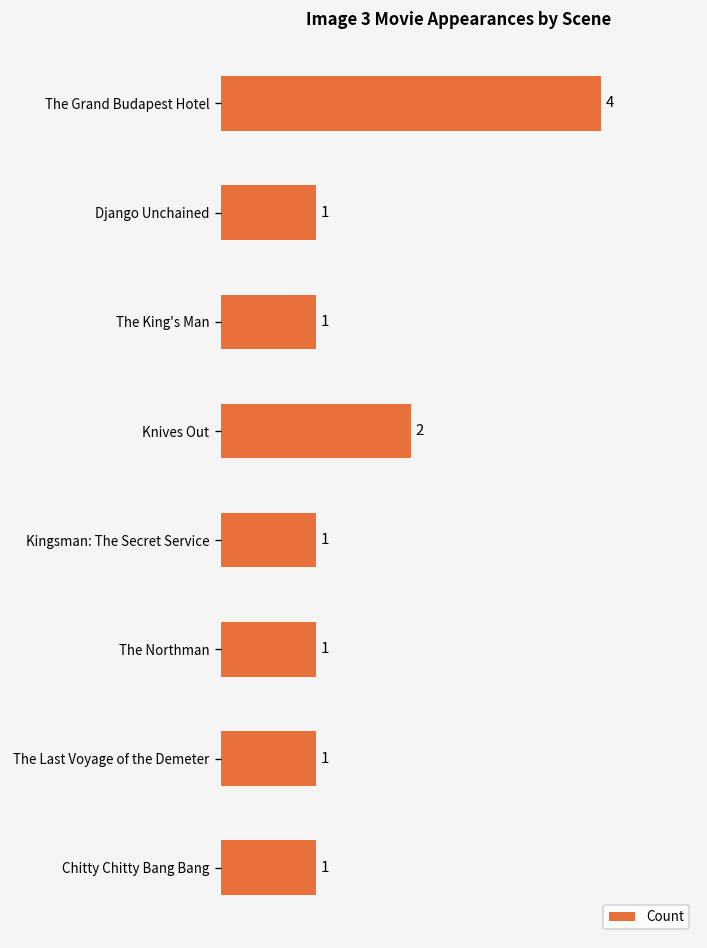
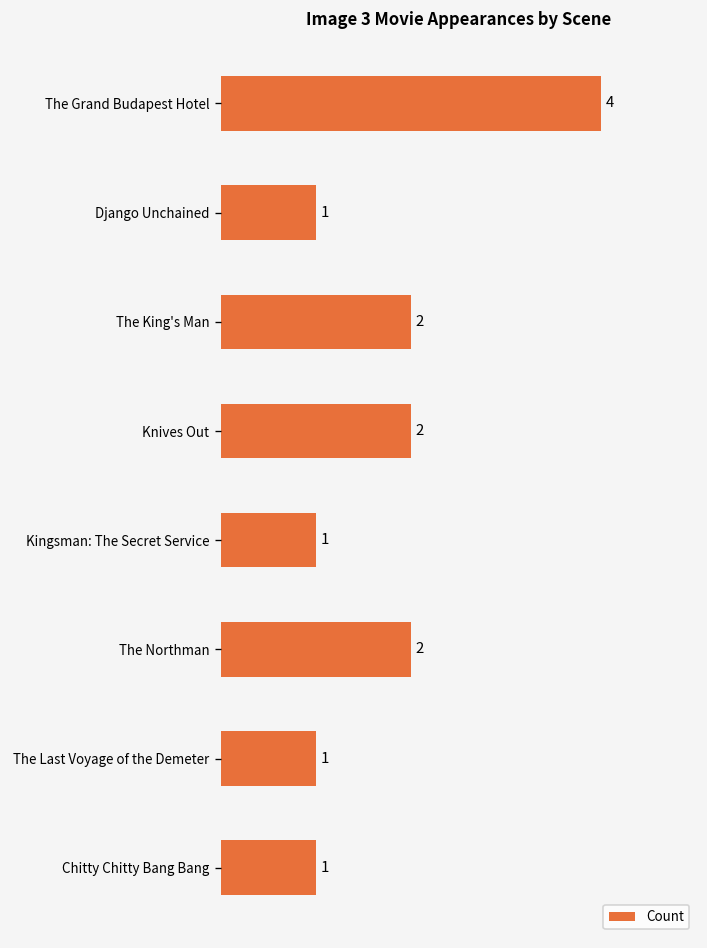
  {
    "The Grand Budapest Hotel": 4,
    "Django Unchained": 1,
-   "The King's Man": 1,
+   "The King's Man": 2,
    "Knives Out": 2,
    "Kingsman: The Secret Service": 1,
-   "The Northman": 1,
+   "The Northman": 2,
    "The Last Voyage of the Demeter": 1,
    "Chitty Chitty Bang Bang": 1
  }
